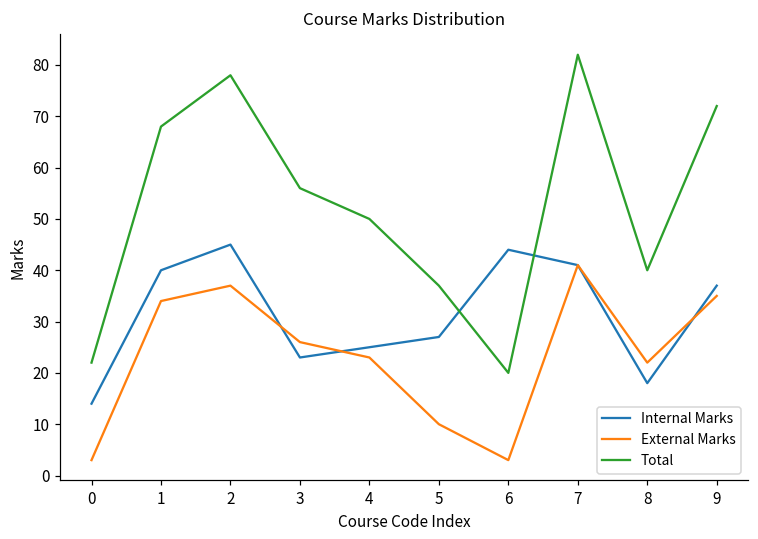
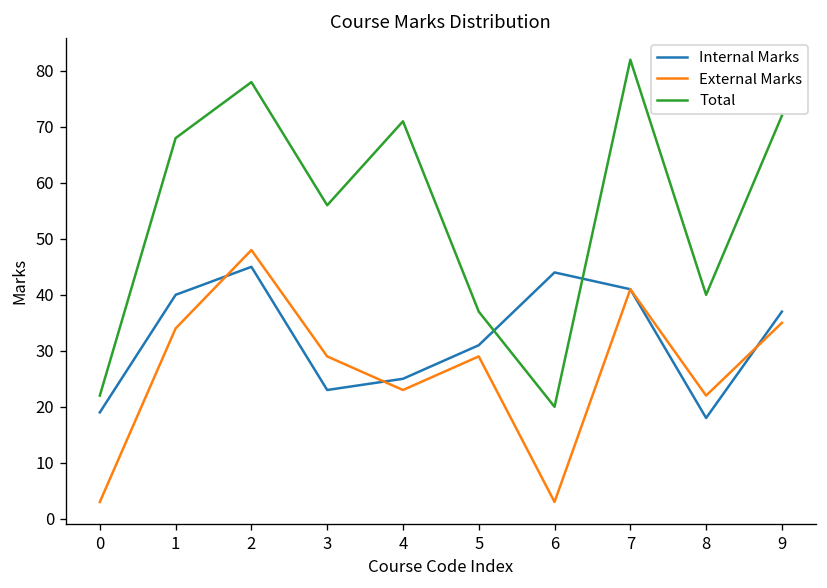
  {
    "Internal Marks": {
-     "0": 14,
+     "0": 19,
      "1": 40,
      "2": 45,
      "3": 23,
      "4": 25,
-     "5": 27,
+     "5": 31,
      "6": 44,
      "8": 18,
      "9": 37
    },
    "External Marks": {
      "0": 3,
      "1": 34,
-     "2": 37,
-     "3": 26,
+     "2": 48,
+     "3": 29,
      "4": 23,
-     "5": 10,
+     "5": 29,
      "6": 3,
      "8": 22,
      "9": 35
    },
    "Total": {
      "0": 22,
      "1": 68,
      "2": 78,
      "3": 56,
-     "4": 50,
+     "4": 71,
      "5": 37,
      "6": 20,
      "7": 82,
      "8": 40,
      "9": 72
    }
  }
